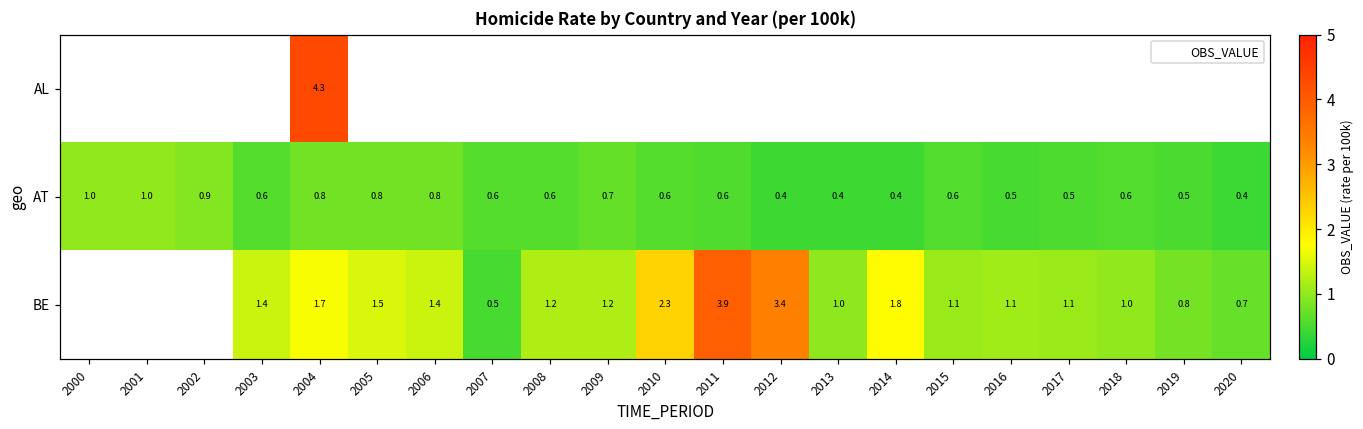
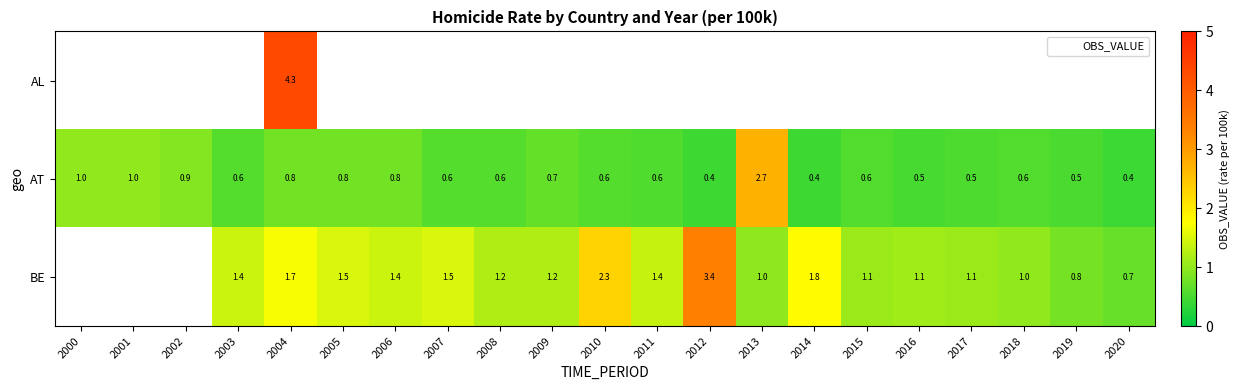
  {
    "AL": {
      "2004": 4.3
    },
    "AT": {
      "2000": 1.0,
      "2001": 1.0,
      "2002": 0.9,
      "2003": 0.6,
      "2004": 0.8,
      "2005": 0.8,
      "2006": 0.8,
      "2007": 0.6,
      "2008": 0.6,
      "2009": 0.7,
      "2010": 0.6,
      "2011": 0.6,
      "2012": 0.4,
-     "2013": 0.4,
+     "2013": 2.7,
      "2014": 0.4,
      "2015": 0.6,
      "2016": 0.5,
      "2017": 0.5,
      "2018": 0.6,
      "2019": 0.5,
      "2020": 0.4
    },
    "BE": {
      "2003": 1.4,
      "2004": 1.7,
      "2005": 1.5,
      "2006": 1.4,
-     "2007": 0.5,
+     "2007": 1.5,
      "2008": 1.2,
      "2009": 1.2,
      "2010": 2.3,
-     "2011": 3.9,
+     "2011": 1.4,
      "2012": 3.4,
      "2013": 1.0,
      "2014": 1.8,
      "2015": 1.1,
      "2016": 1.1,
      "2017": 1.1,
      "2018": 1.0,
      "2019": 0.8,
      "2020": 0.7
    }
  }
